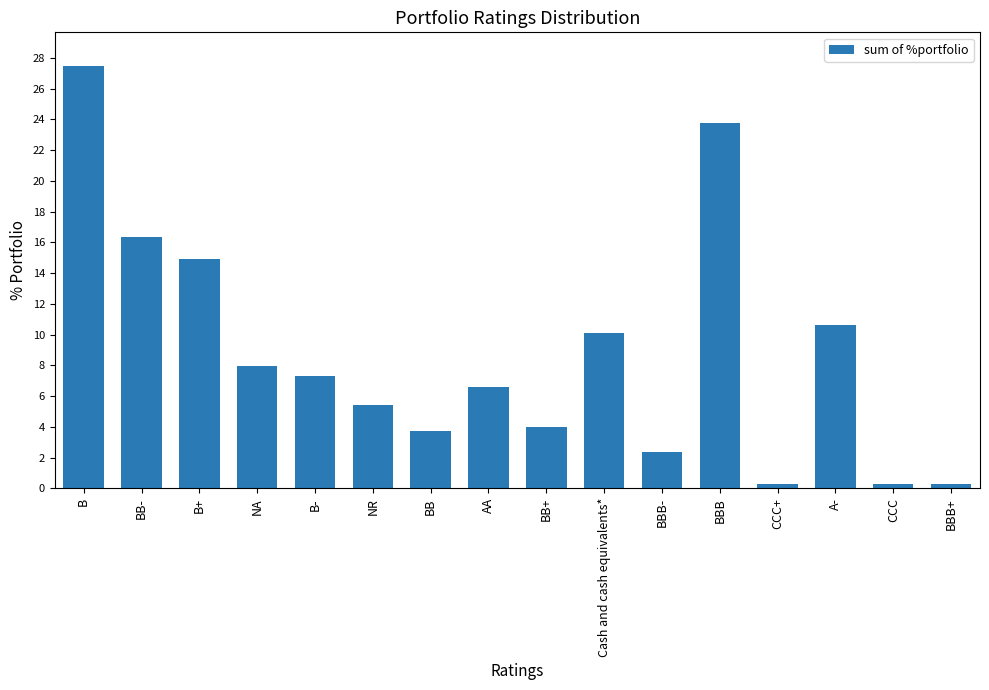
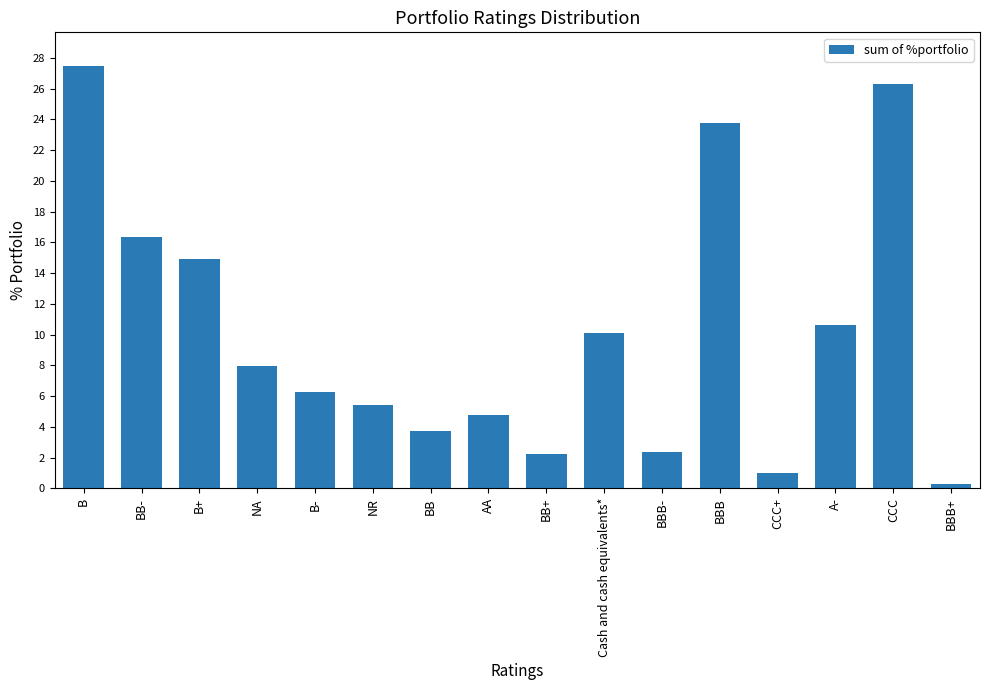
  {
    "B": 27.5,
    "BB-": 16.3,
    "B+": 14.9,
    "NA": 7.9,
-   "B-": 7.3,
+   "B-": 6.3,
    "NR": 5.4,
    "BB": 3.7,
-   "AA": 6.6,
-   "BB+": 4.0,
+   "AA": 4.8,
+   "BB+": 2.2,
    "Cash and cash equivalents*": 10.1,
    "BBB-": 2.4,
    "BBB": 23.7,
-   "CCC+": 0.3,
+   "CCC+": 1.0,
    "A-": 10.6,
-   "CCC": 0.3,
+   "CCC": 26.3,
    "BBB+": 0.3
  }
